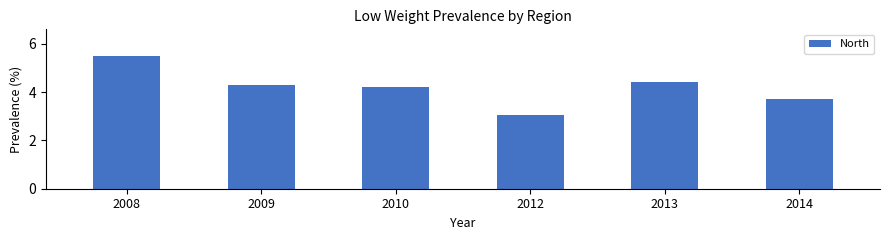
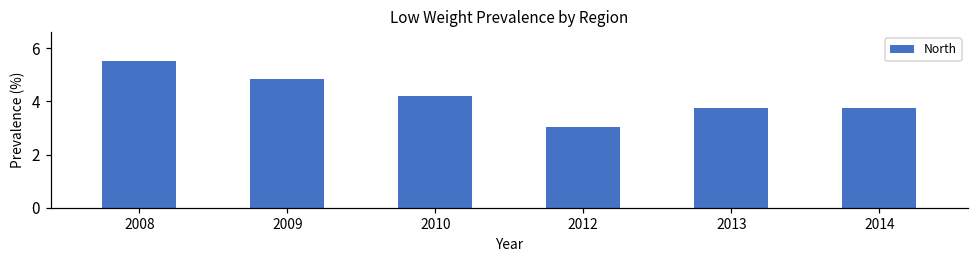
  {
    "2008": 5.5,
-   "2009": 4.3,
+   "2009": 4.8,
    "2010": 4.2,
    "2012": 3.0,
-   "2013": 4.4,
+   "2013": 3.7,
    "2014": 3.7
  }
